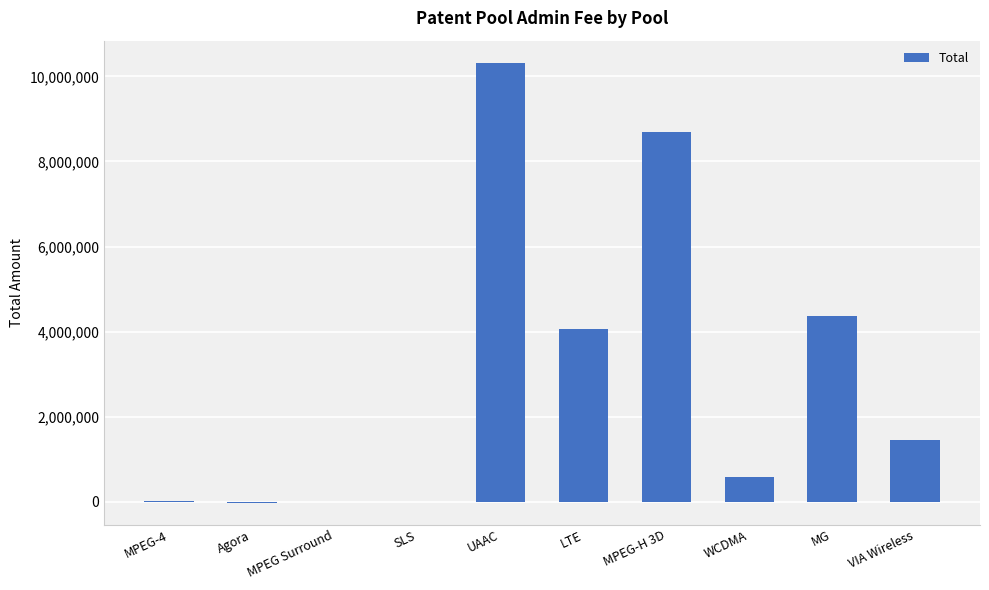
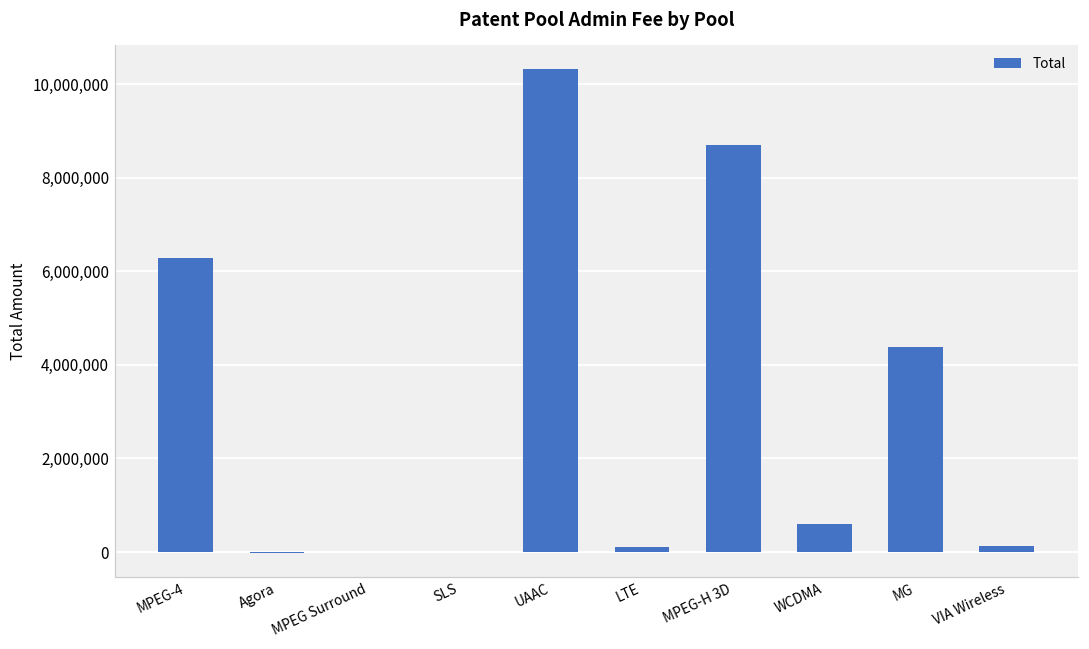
  {
-   "MPEG-4": "0",
+   "MPEG-4": "6,300,000",
    "UAAC": "10,300,000",
-   "LTE": "4,100,000",
+   "LTE": "100,000",
    "MPEG-H 3D": "8,700,000",
    "WCDMA": "600,000",
    "MG": "4,400,000",
-   "VIA Wireless": "1,400,000"
+   "VIA Wireless": "100,000"
  }
